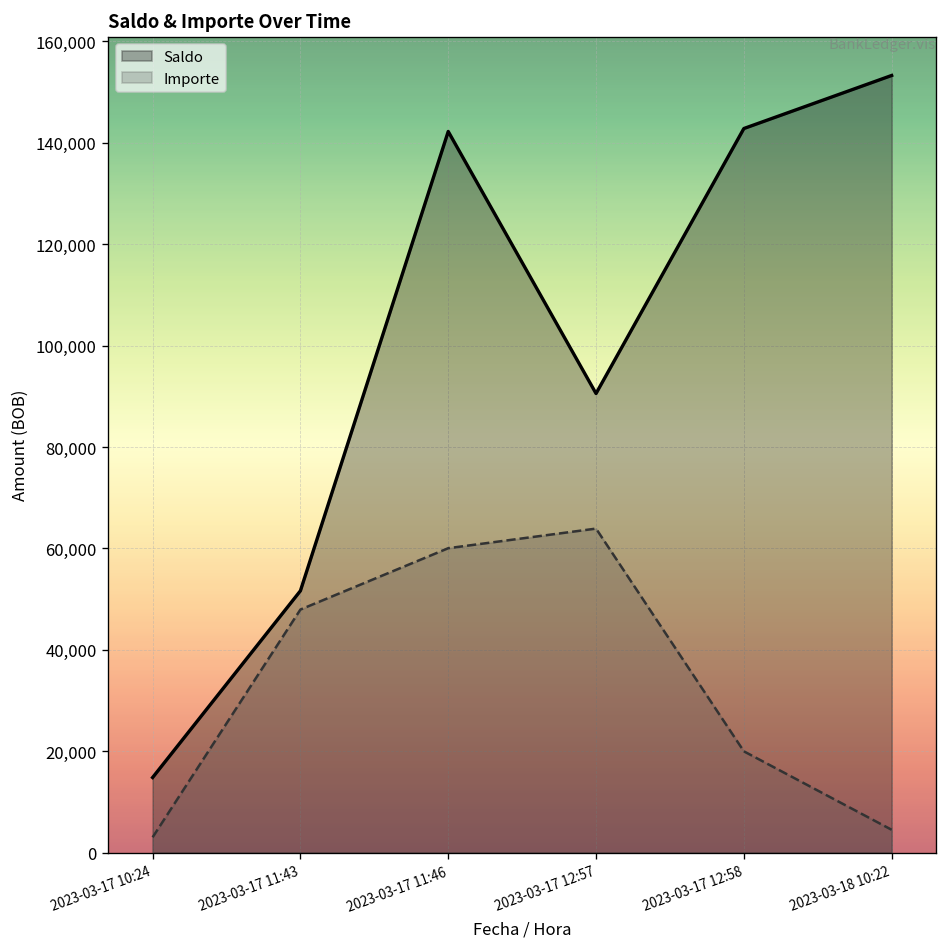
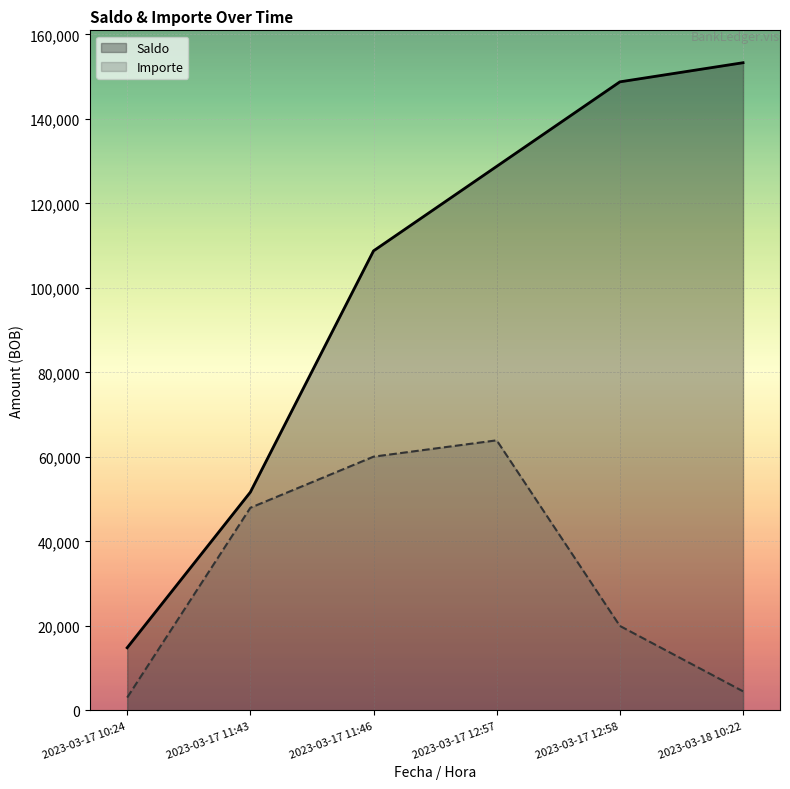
  {
    "Saldo": {
      "2023-03-17 10:24": "15,000",
      "2023-03-17 11:43": "52,000",
-     "2023-03-17 11:46": "142,000",
-     "2023-03-17 12:57": "91,000",
-     "2023-03-17 12:58": "143,000",
+     "2023-03-17 11:46": "109,000",
+     "2023-03-17 12:57": "129,000",
+     "2023-03-17 12:58": "149,000",
      "2023-03-18 10:22": "153,000"
    },
    "Importe": {
      "2023-03-17 10:24": "3,000",
      "2023-03-17 11:43": "48,000",
      "2023-03-17 11:46": "60,000",
      "2023-03-17 12:57": "64,000",
      "2023-03-17 12:58": "20,000",
      "2023-03-18 10:22": "5,000"
    }
  }
